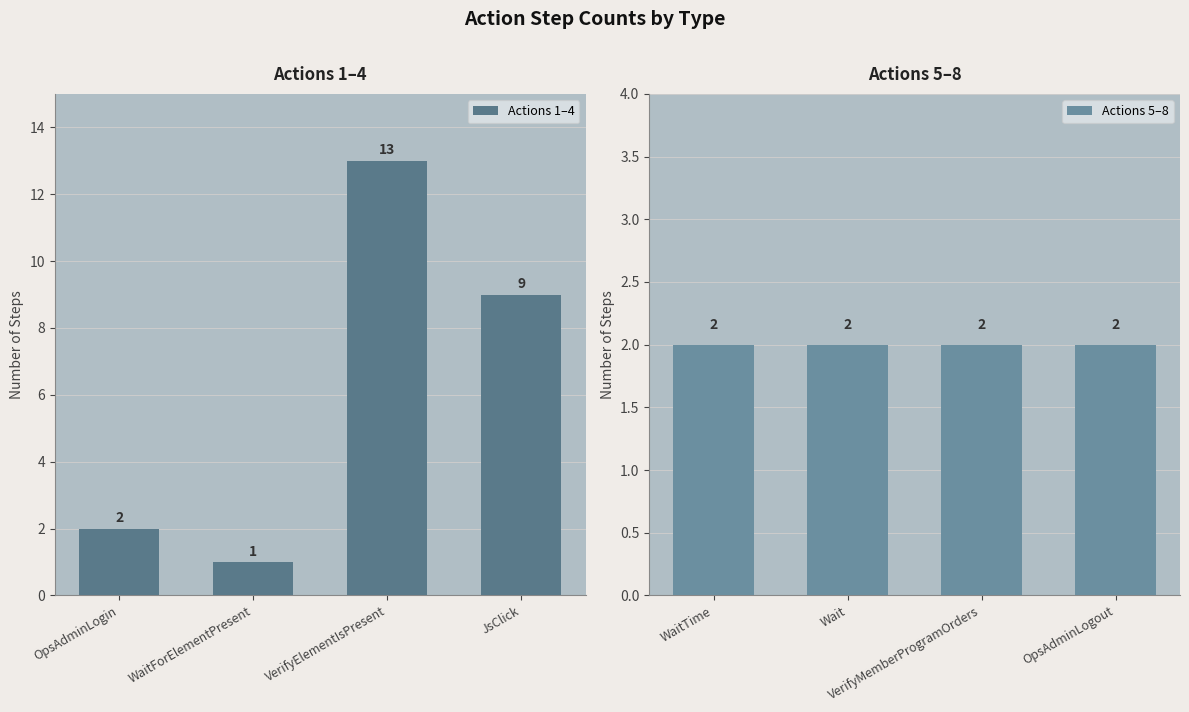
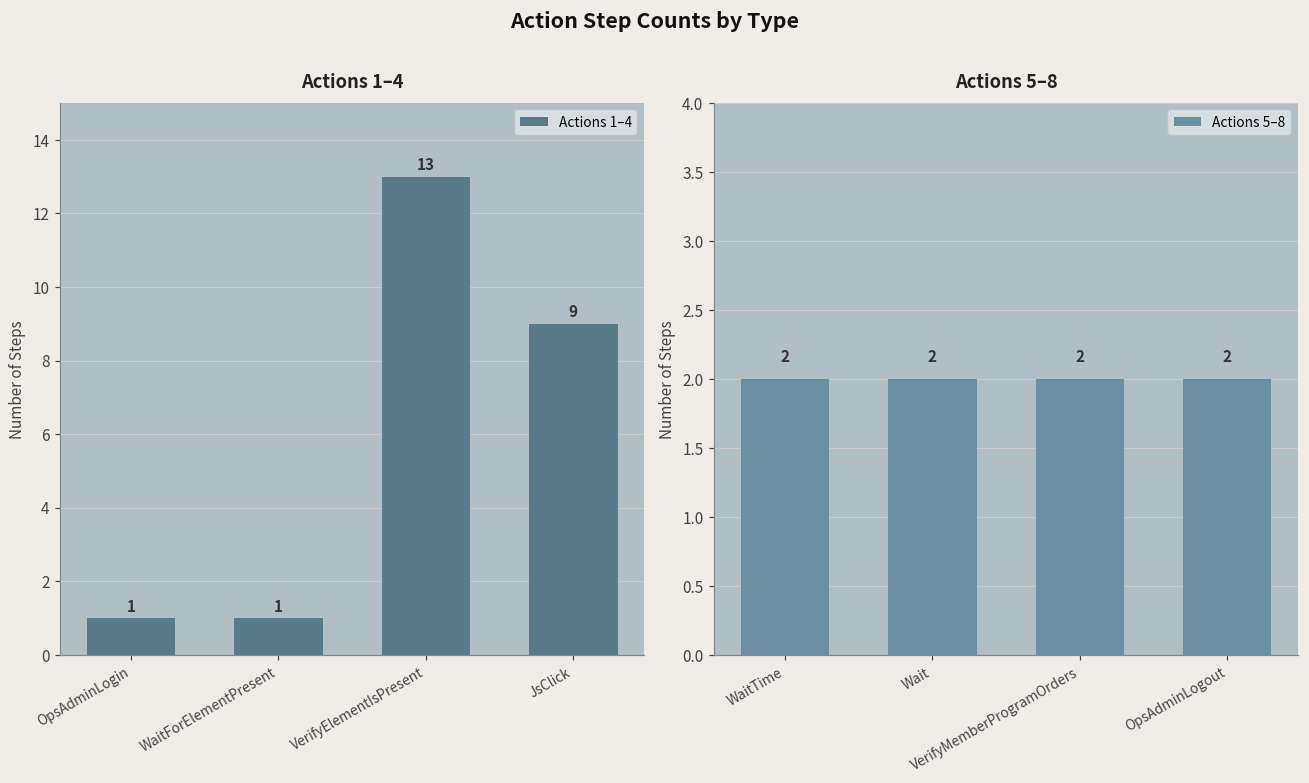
  {
    "Actions 1–4": {
-     "OpsAdminLogin": 2,
+     "OpsAdminLogin": 1,
      "WaitForElementPresent": 1,
      "VerifyElementIsPresent": 13,
      "JsClick": 9
    },
    "Actions 5–8": {
      "WaitTime": 2,
      "Wait": 2,
      "VerifyMemberProgramOrders": 2,
      "OpsAdminLogout": 2
    }
  }
